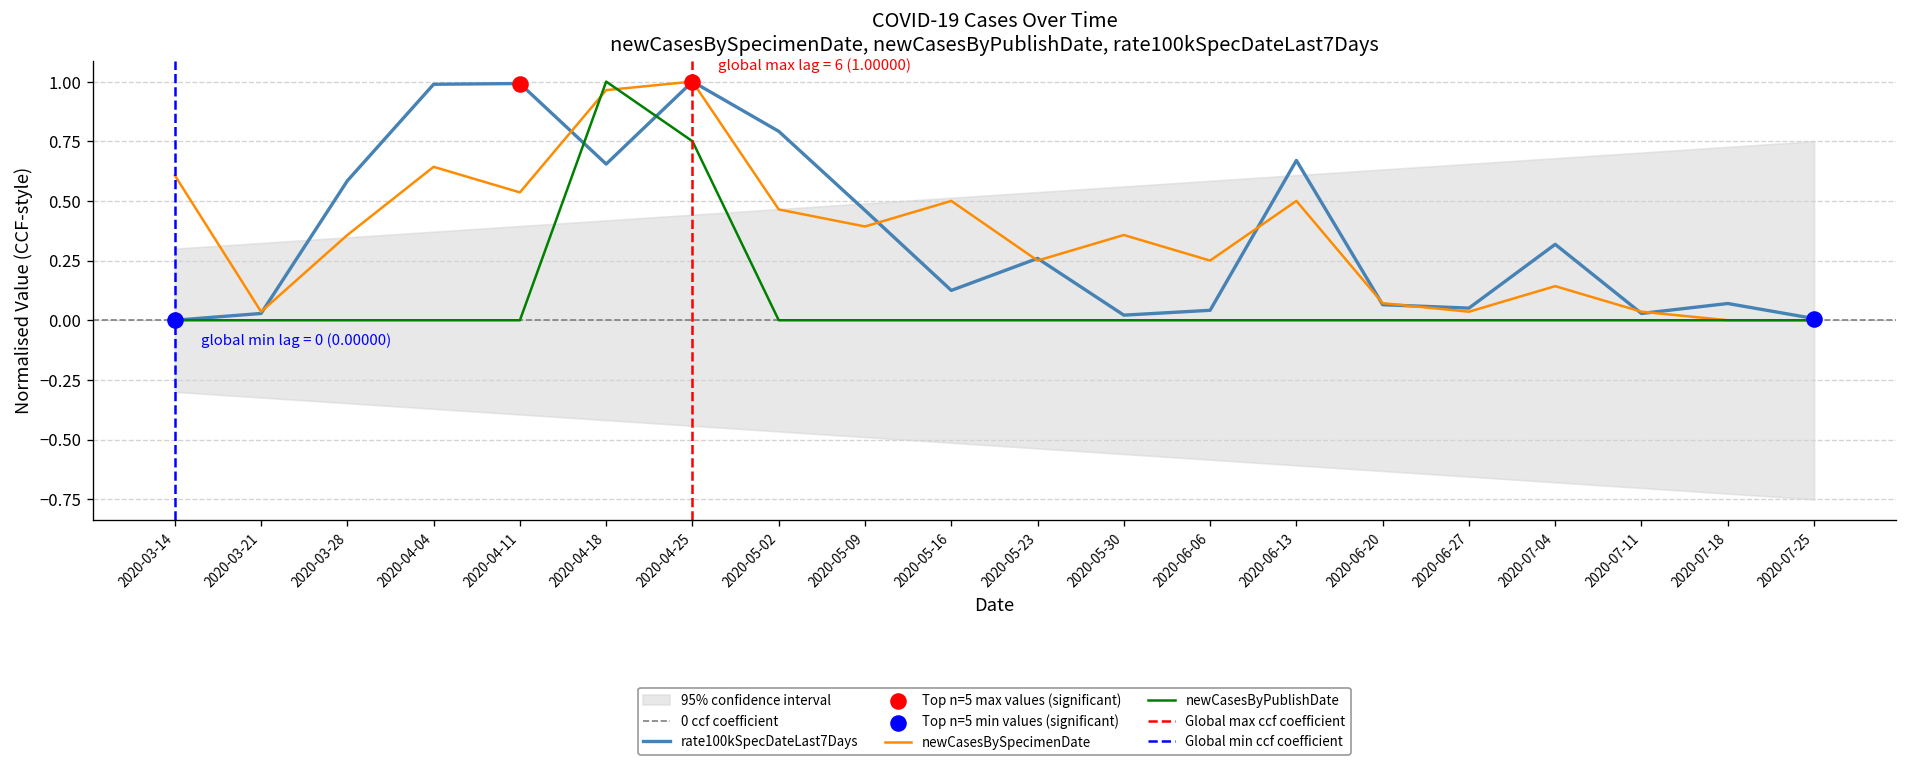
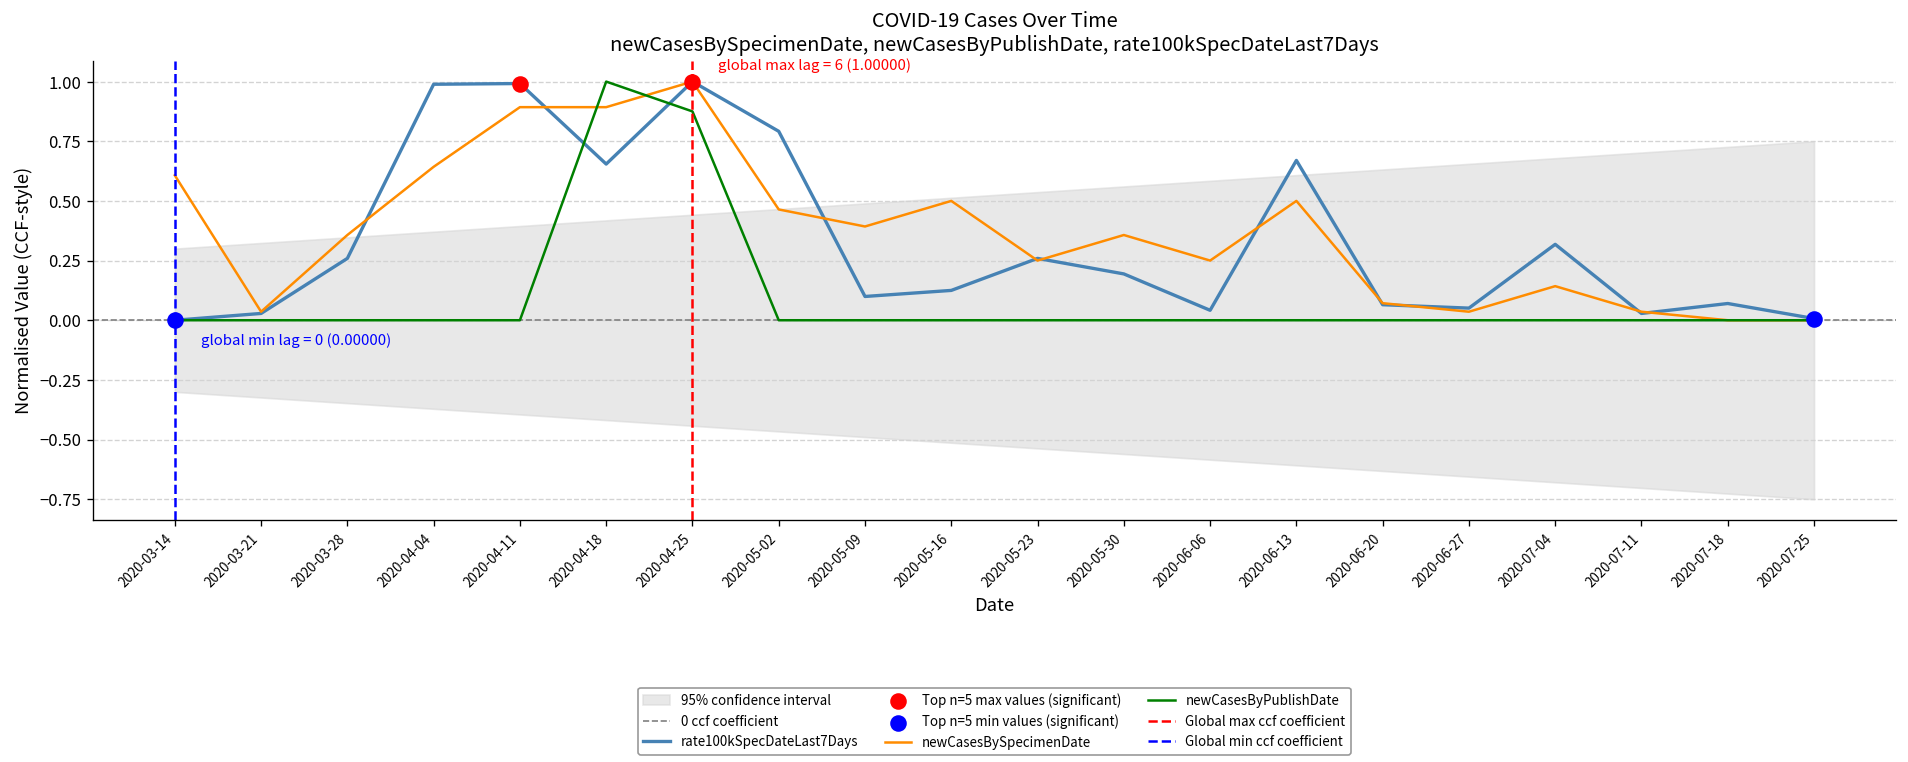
  {
    "rate100kSpecDateLast7Days": {
-     "2020-03-28": 0.58,
+     "2020-03-28": 0.26,
      "2020-04-04": 0.99,
      "2020-04-18": 0.65,
      "2020-05-02": 0.79,
-     "2020-05-09": 0.46,
+     "2020-05-09": 0.10,
      "2020-05-16": 0.13,
-     "2020-05-30": 0.02,
+     "2020-05-30": 0.19,
      "2020-06-06": 0.04,
      "2020-06-13": 0.67,
      "2020-06-27": 0.05,
      "2020-07-04": 0.32,
      "2020-07-18": 0.07
    },
    "newCasesBySpecimenDate": {
      "2020-03-14": 0.61,
      "2020-04-04": 0.64,
-     "2020-04-11": 0.54,
-     "2020-04-18": 0.96,
+     "2020-04-11": 0.89,
+     "2020-04-18": 0.89,
      "2020-05-09": 0.39,
      "2020-05-16": 0.50,
      "2020-05-30": 0.36,
      "2020-06-06": 0.25,
      "2020-06-13": 0.50,
      "2020-06-27": 0.04,
      "2020-07-04": 0.14
    },
    "newCasesByPublishDate": {
      "2020-04-04": 0.00,
      "2020-04-11": 0.00,
      "2020-04-18": 1.00,
-     "2020-04-25": 0.75,
+     "2020-04-25": 0.88,
      "2020-05-02": 0.00,
      "2020-05-09": 0.00,
      "2020-05-16": 0.00,
      "2020-05-23": 0.00,
      "2020-05-30": 0.00,
      "2020-06-06": 0.00,
      "2020-06-13": 0.00,
      "2020-06-20": 0.00,
      "2020-06-27": 0.00,
      "2020-07-04": 0.00,
      "2020-07-11": 0.00
    }
  }
